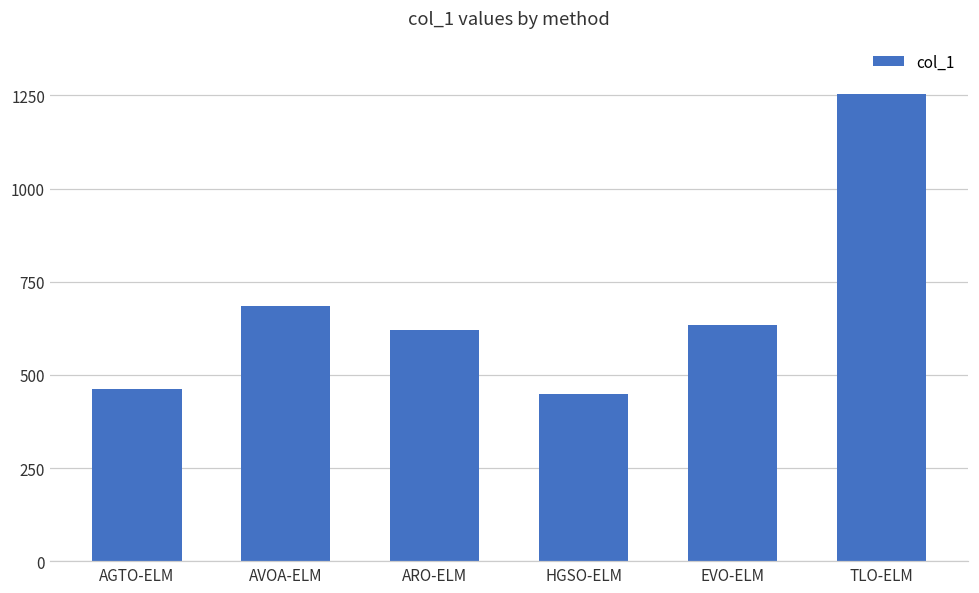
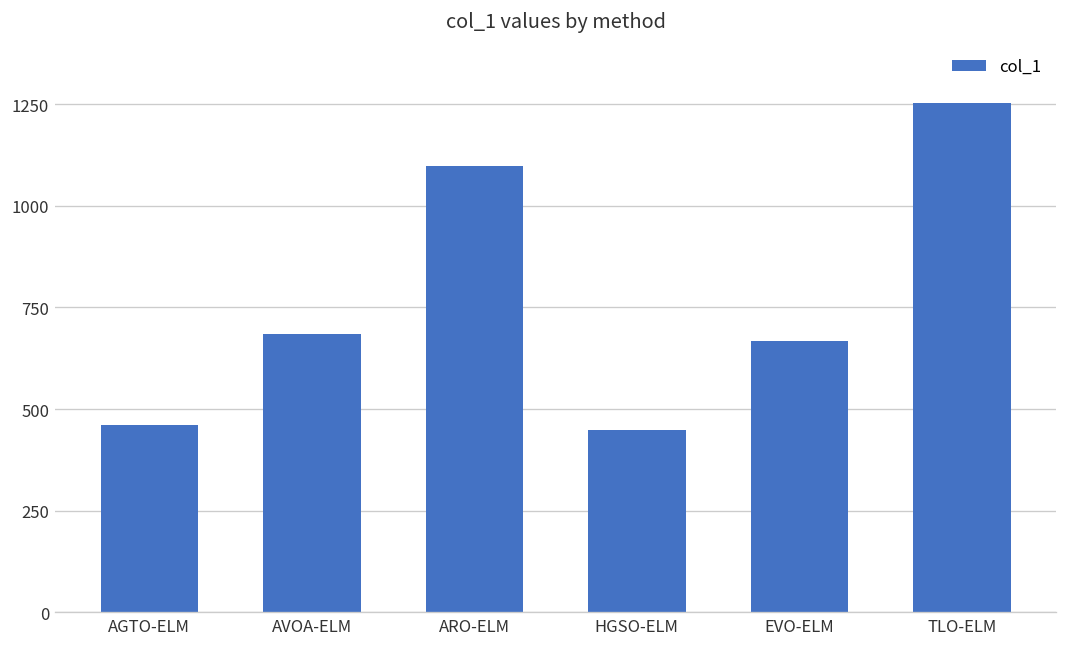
  {
    "AGTO-ELM": 460,
    "AVOA-ELM": 680,
-   "ARO-ELM": 620,
+   "ARO-ELM": 1100,
    "HGSO-ELM": 450,
-   "EVO-ELM": 630,
+   "EVO-ELM": 670,
    "TLO-ELM": 1250
  }
